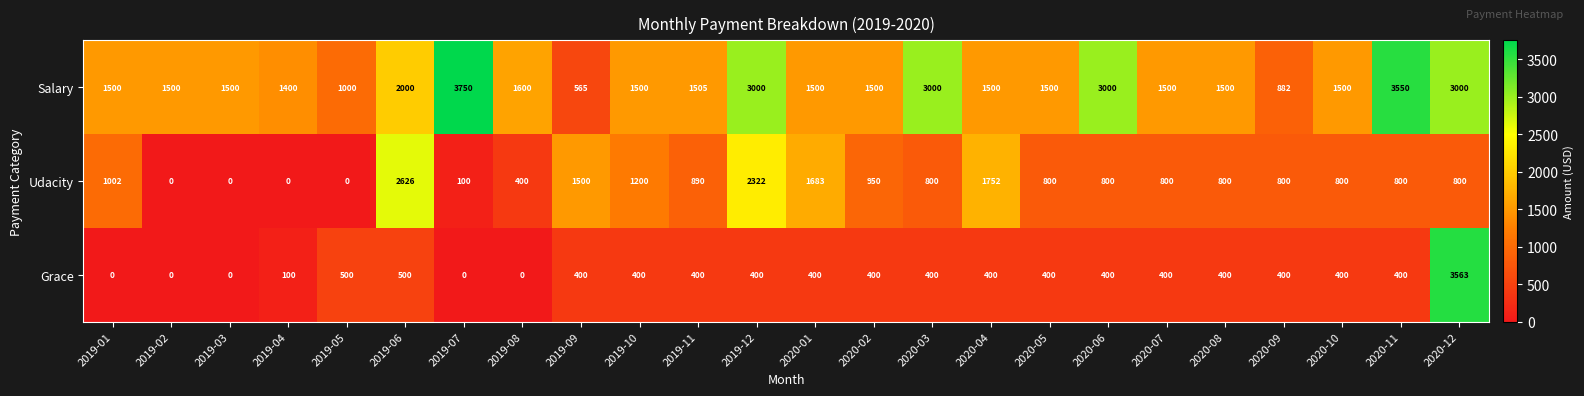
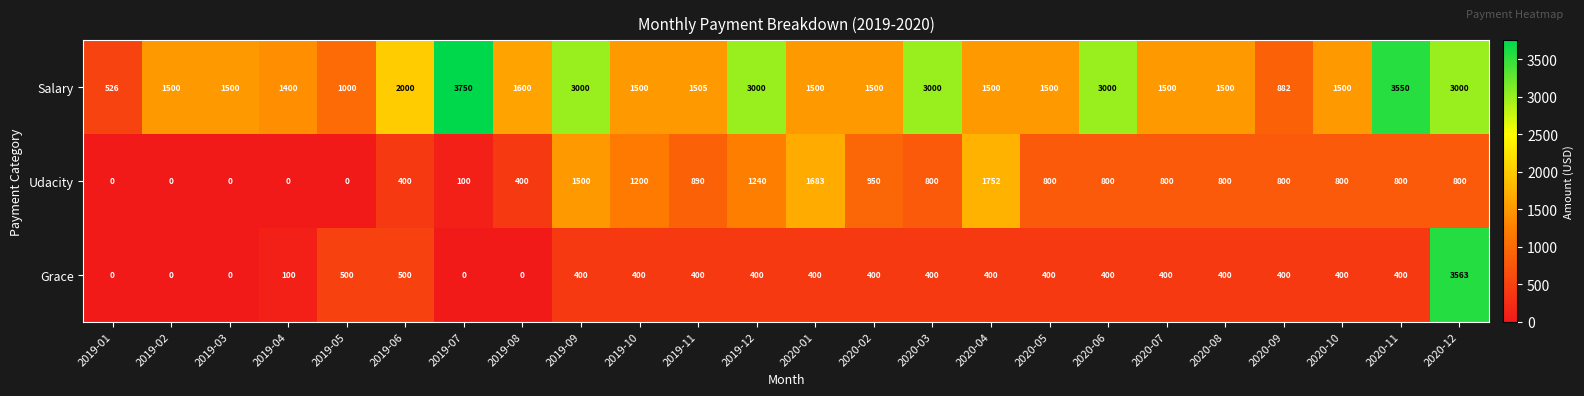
  {
    "Salary": {
-     "2019-01": 1500,
+     "2019-01": 526,
      "2019-02": 1500,
      "2019-03": 1500,
      "2019-04": 1400,
      "2019-05": 1000,
      "2019-06": 2000,
      "2019-07": 3750,
      "2019-08": 1600,
-     "2019-09": 565,
+     "2019-09": 3000,
      "2019-10": 1500,
      "2019-11": 1505,
      "2019-12": 3000,
      "2020-01": 1500,
      "2020-02": 1500,
      "2020-03": 3000,
      "2020-04": 1500,
      "2020-05": 1500,
      "2020-06": 3000,
      "2020-07": 1500,
      "2020-08": 1500,
      "2020-09": 882,
      "2020-10": 1500,
      "2020-11": 3550,
      "2020-12": 3000
    },
    "Udacity": {
-     "2019-01": 1002,
+     "2019-01": 0,
      "2019-02": 0,
      "2019-03": 0,
      "2019-04": 0,
      "2019-05": 0,
-     "2019-06": 2626,
+     "2019-06": 400,
      "2019-07": 100,
      "2019-08": 400,
      "2019-09": 1500,
      "2019-10": 1200,
      "2019-11": 890,
-     "2019-12": 2322,
+     "2019-12": 1240,
      "2020-01": 1683,
      "2020-02": 950,
      "2020-03": 800,
      "2020-04": 1752,
      "2020-05": 800,
      "2020-06": 800,
      "2020-07": 800,
      "2020-08": 800,
      "2020-09": 800,
      "2020-10": 800,
      "2020-11": 800,
      "2020-12": 800
    },
    "Grace": {
      "2019-01": 0,
      "2019-02": 0,
      "2019-03": 0,
      "2019-04": 100,
      "2019-05": 500,
      "2019-06": 500,
      "2019-07": 0,
      "2019-08": 0,
      "2019-09": 400,
      "2019-10": 400,
      "2019-11": 400,
      "2019-12": 400,
      "2020-01": 400,
      "2020-02": 400,
      "2020-03": 400,
      "2020-04": 400,
      "2020-05": 400,
      "2020-06": 400,
      "2020-07": 400,
      "2020-08": 400,
      "2020-09": 400,
      "2020-10": 400,
      "2020-11": 400,
      "2020-12": 3563
    }
  }
